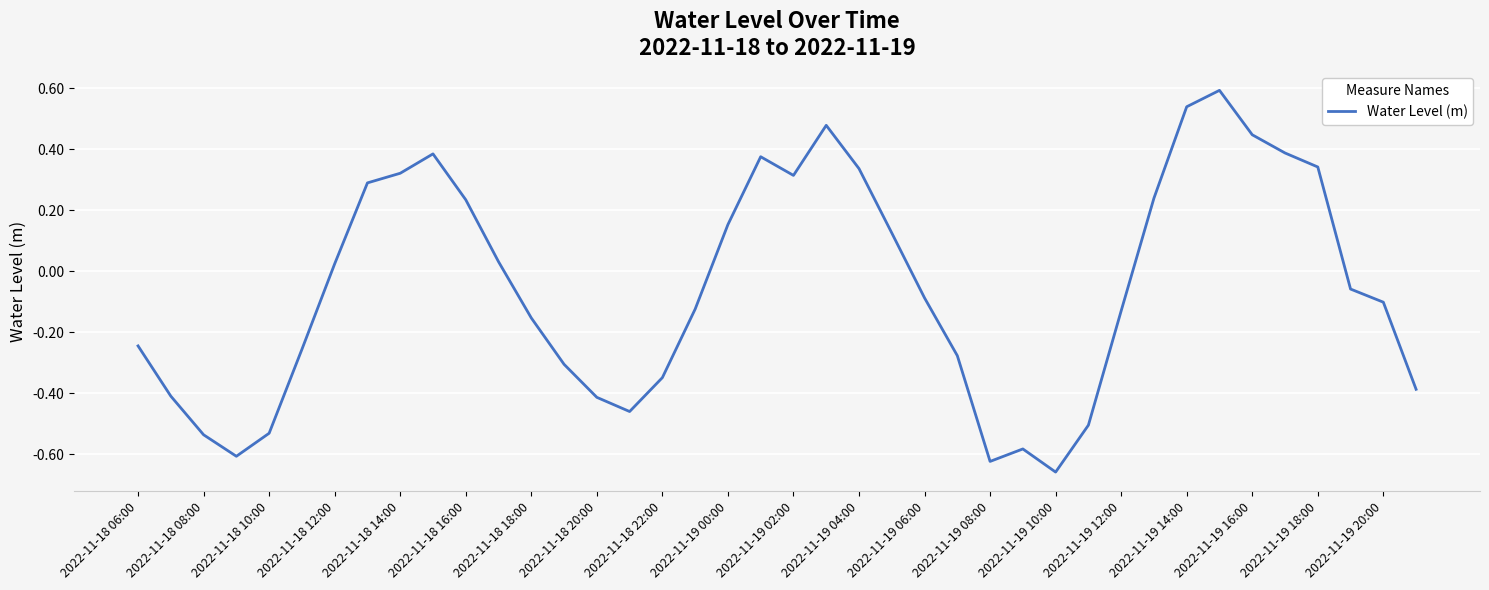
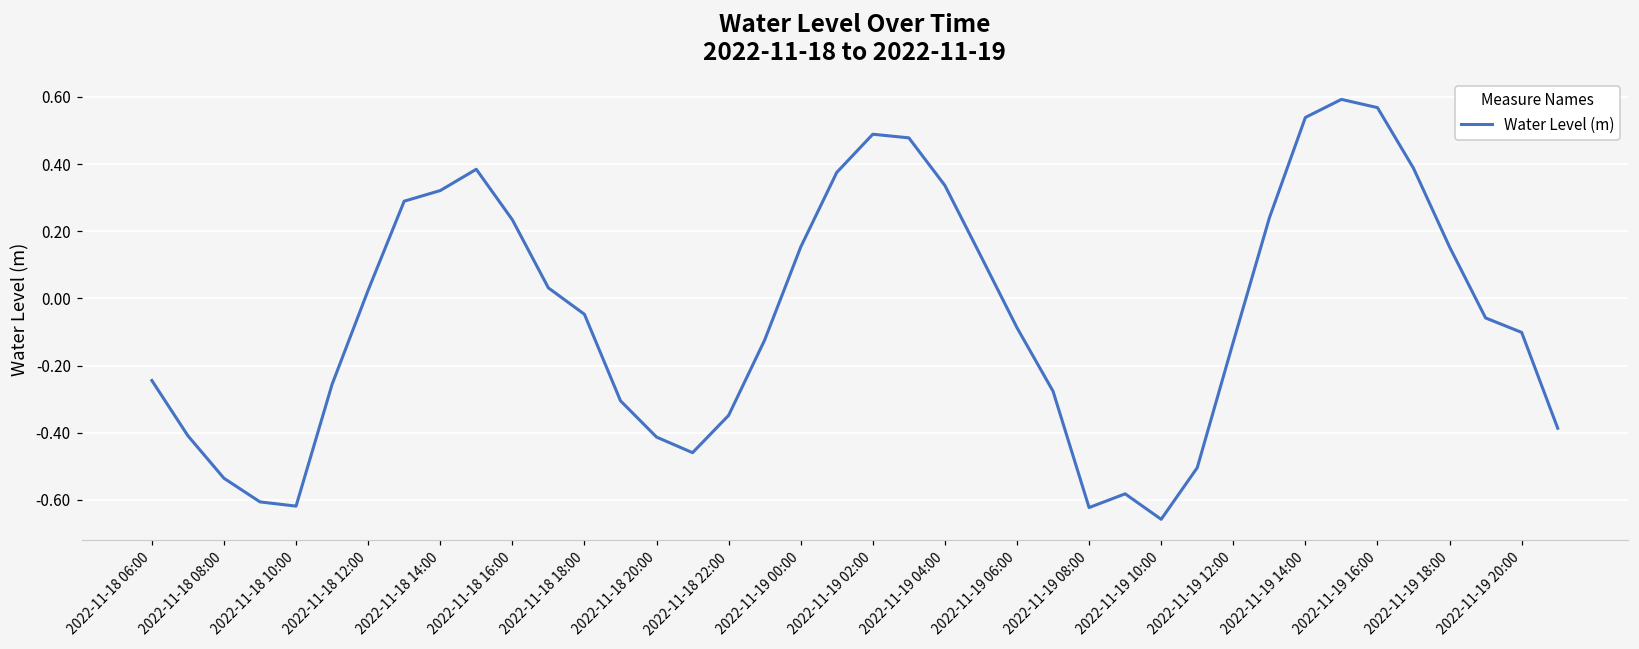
  {
    "2022-11-18 06:00": -0.24,
    "2022-11-18 08:00": -0.54,
-   "2022-11-18 10:00": -0.53,
+   "2022-11-18 10:00": -0.62,
    "2022-11-18 12:00": 0.02,
    "2022-11-18 14:00": 0.32,
    "2022-11-18 16:00": 0.23,
-   "2022-11-18 18:00": -0.15,
+   "2022-11-18 18:00": -0.05,
    "2022-11-18 20:00": -0.41,
    "2022-11-18 22:00": -0.35,
    "2022-11-19 00:00": 0.15,
-   "2022-11-19 02:00": 0.31,
+   "2022-11-19 02:00": 0.49,
    "2022-11-19 04:00": 0.34,
    "2022-11-19 06:00": -0.09,
    "2022-11-19 08:00": -0.62,
    "2022-11-19 10:00": -0.66,
    "2022-11-19 12:00": -0.13,
    "2022-11-19 14:00": 0.54,
-   "2022-11-19 16:00": 0.45,
-   "2022-11-19 18:00": 0.34,
+   "2022-11-19 16:00": 0.57,
+   "2022-11-19 18:00": 0.15,
    "2022-11-19 20:00": -0.10
  }
